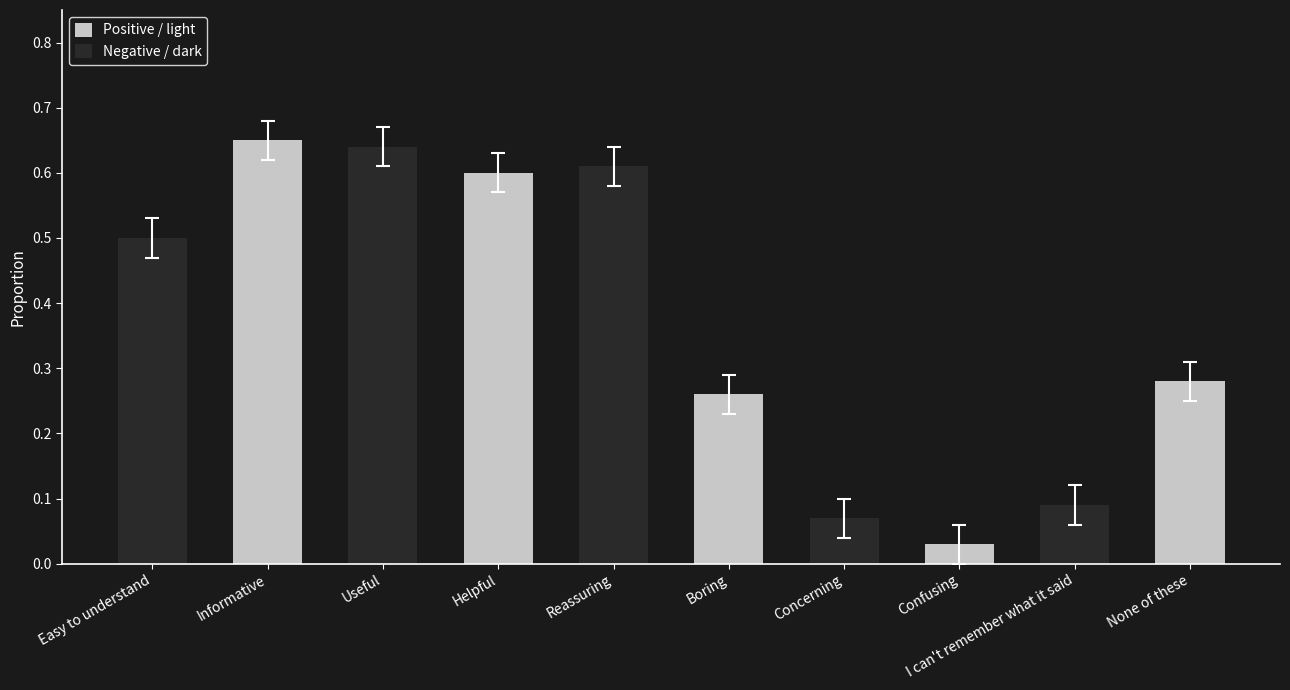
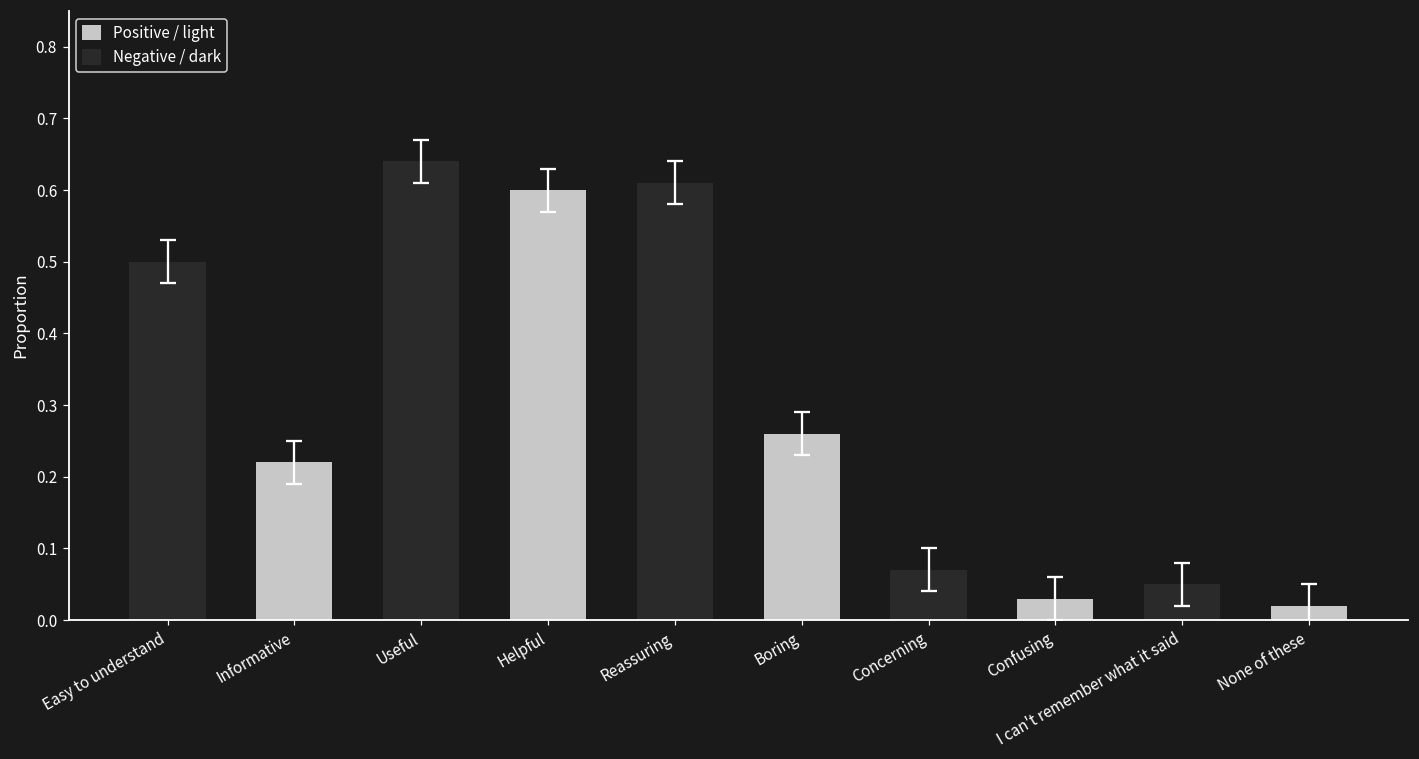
  {
    "Positive / light": {
-     "Informative": 0.65,
+     "Informative": 0.22,
      "Helpful": 0.60,
      "Boring": 0.26,
      "Confusing": 0.03,
-     "None of these": 0.28
+     "None of these": 0.02
    },
    "Negative / dark": {
      "Easy to understand": 0.50,
      "Useful": 0.64,
      "Reassuring": 0.61,
      "Concerning": 0.07,
-     "I can't remember what it said": 0.09
+     "I can't remember what it said": 0.05
    }
  }
